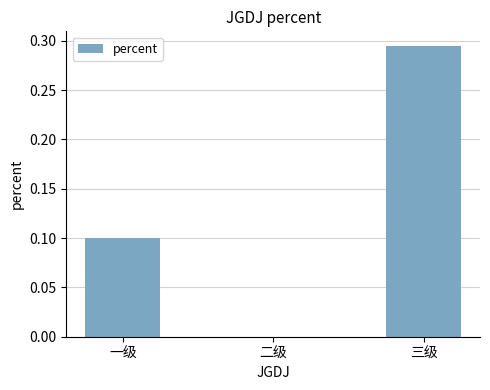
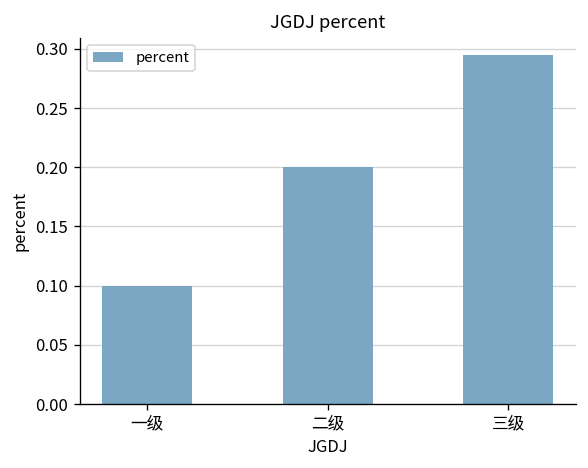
  {
    "一级": 0.1,
-   "二级": 0.0,
+   "二级": 0.2,
    "三级": 0.29
  }
